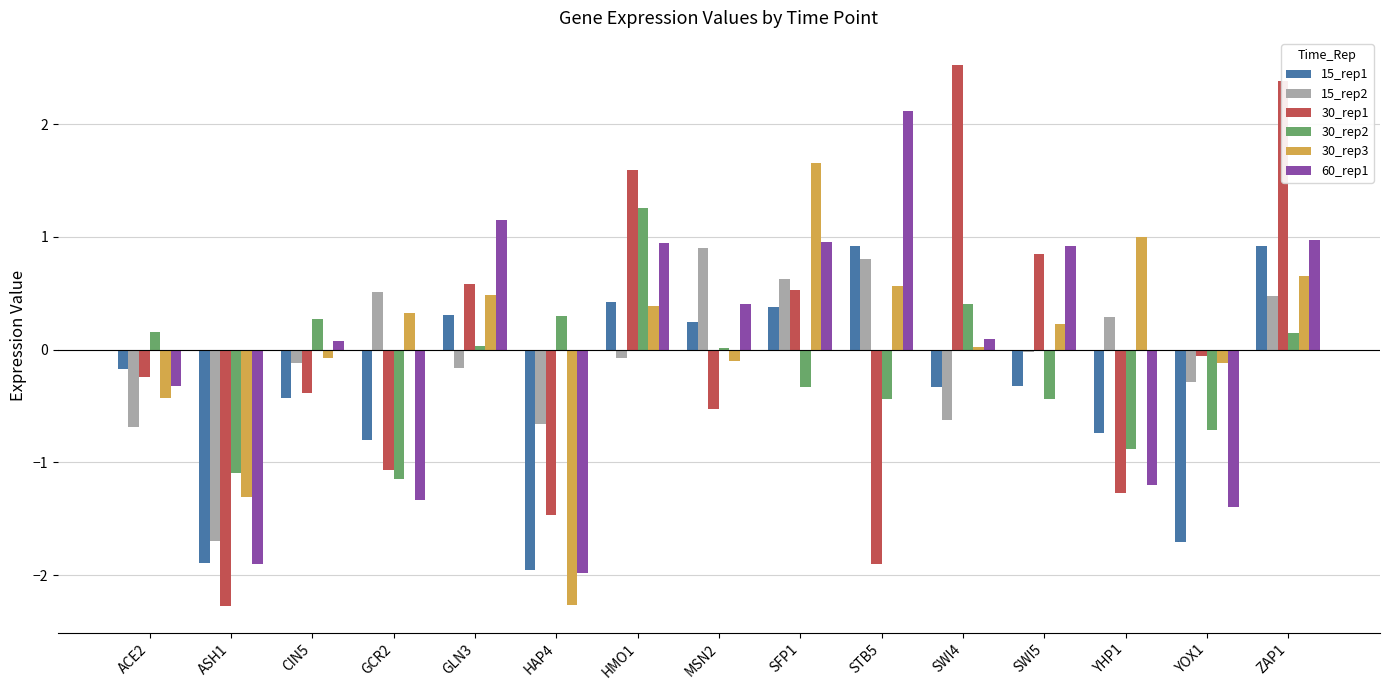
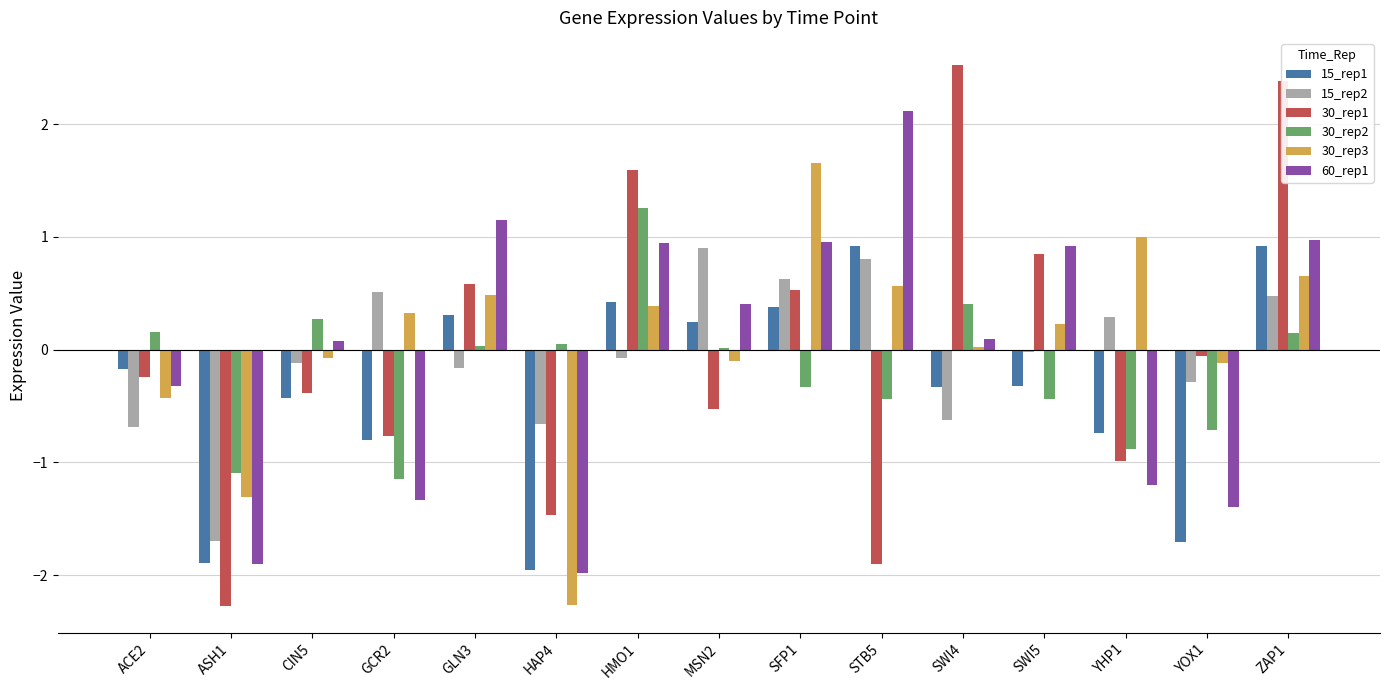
  {
    "15_rep1": {
      "ACE2": -0.18,
      "ASH1": -1.89,
      "CIN5": -0.43,
      "GCR2": -0.80,
      "GLN3": 0.31,
      "HAP4": -1.95,
      "HMO1": 0.43,
      "MSN2": 0.25,
      "SFP1": 0.38,
      "STB5": 0.92,
      "SWI4": -0.33,
      "SWI5": -0.32,
      "YHP1": -0.74,
      "YOX1": -1.71,
      "ZAP1": 0.92
    },
    "15_rep2": {
      "ACE2": -0.69,
      "ASH1": -1.69,
      "CIN5": -0.12,
      "GCR2": 0.51,
      "GLN3": -0.16,
      "HAP4": -0.66,
      "HMO1": -0.07,
      "MSN2": 0.90,
      "SFP1": 0.63,
      "STB5": 0.80,
      "SWI4": -0.63,
      "YHP1": 0.29,
      "YOX1": -0.28,
      "ZAP1": 0.47
    },
    "30_rep1": {
      "ACE2": -0.24,
      "ASH1": -2.27,
      "CIN5": -0.38,
-     "GCR2": -1.07,
+     "GCR2": -0.77,
      "GLN3": 0.59,
      "HAP4": -1.46,
      "HMO1": 1.59,
      "MSN2": -0.53,
      "SFP1": 0.53,
      "STB5": -1.90,
      "SWI4": 2.53,
      "SWI5": 0.85,
-     "YHP1": -1.27,
+     "YHP1": -0.98,
      "YOX1": -0.06
    },
    "30_rep2": {
      "ACE2": 0.16,
      "ASH1": -1.09,
      "CIN5": 0.27,
      "GCR2": -1.15,
      "GLN3": 0.03,
-     "HAP4": 0.30,
+     "HAP4": 0.05,
      "HMO1": 1.26,
      "SFP1": -0.33,
      "STB5": -0.44,
      "SWI4": 0.40,
      "SWI5": -0.43,
      "YHP1": -0.88,
      "YOX1": -0.72,
      "ZAP1": 0.15
    },
    "30_rep3": {
      "ACE2": -0.43,
      "ASH1": -1.31,
      "CIN5": -0.08,
      "GCR2": 0.33,
      "GLN3": 0.49,
      "HAP4": -2.26,
      "HMO1": 0.39,
      "MSN2": -0.10,
      "SFP1": 1.65,
      "STB5": 0.57,
      "SWI4": 0.03,
      "SWI5": 0.22,
      "YHP1": 1.00,
      "YOX1": -0.12,
      "ZAP1": 0.65
    },
    "60_rep1": {
      "ACE2": -0.32,
      "ASH1": -1.90,
      "CIN5": 0.08,
      "GCR2": -1.33,
      "GLN3": 1.15,
      "HAP4": -1.98,
      "HMO1": 0.95,
      "MSN2": 0.40,
      "SFP1": 0.96,
      "STB5": 2.12,
      "SWI4": 0.09,
      "SWI5": 0.92,
      "YHP1": -1.20,
      "YOX1": -1.40,
      "ZAP1": 0.97
    }
  }
